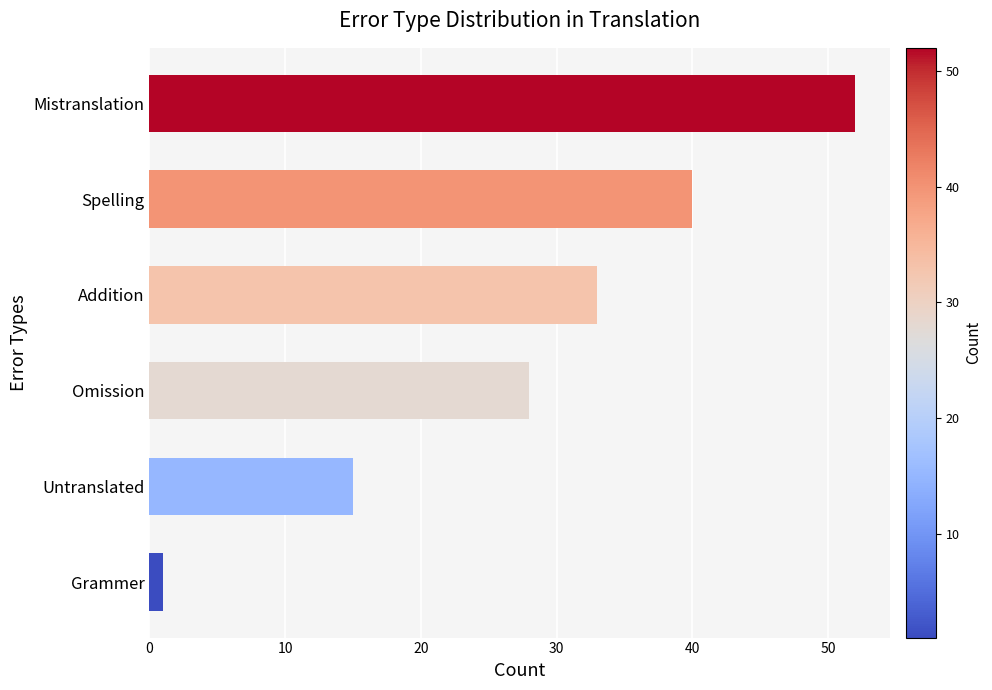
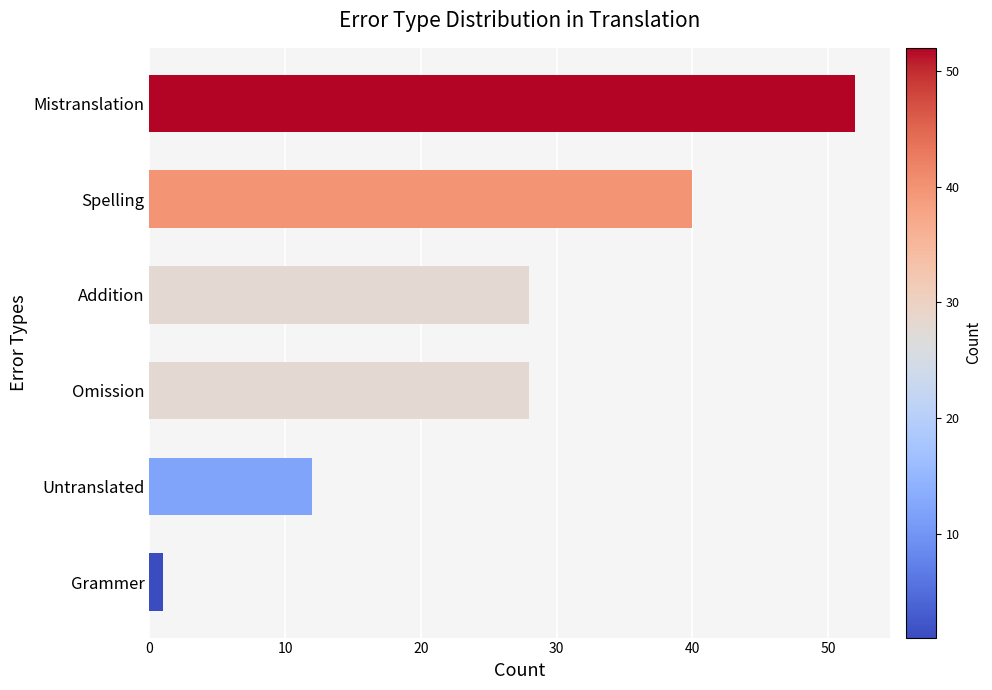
  {
    "Mistranslation": 52,
    "Spelling": 40,
-   "Addition": 33,
+   "Addition": 28,
    "Omission": 28,
-   "Untranslated": 15,
+   "Untranslated": 12,
    "Grammer": 1
  }
